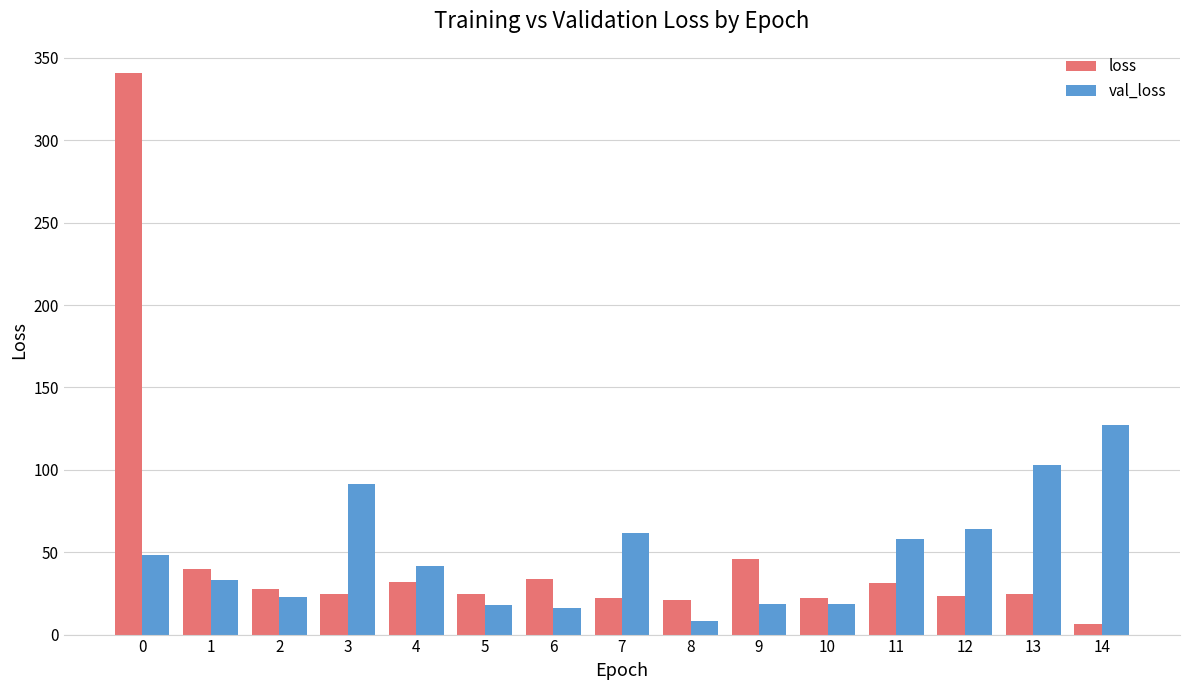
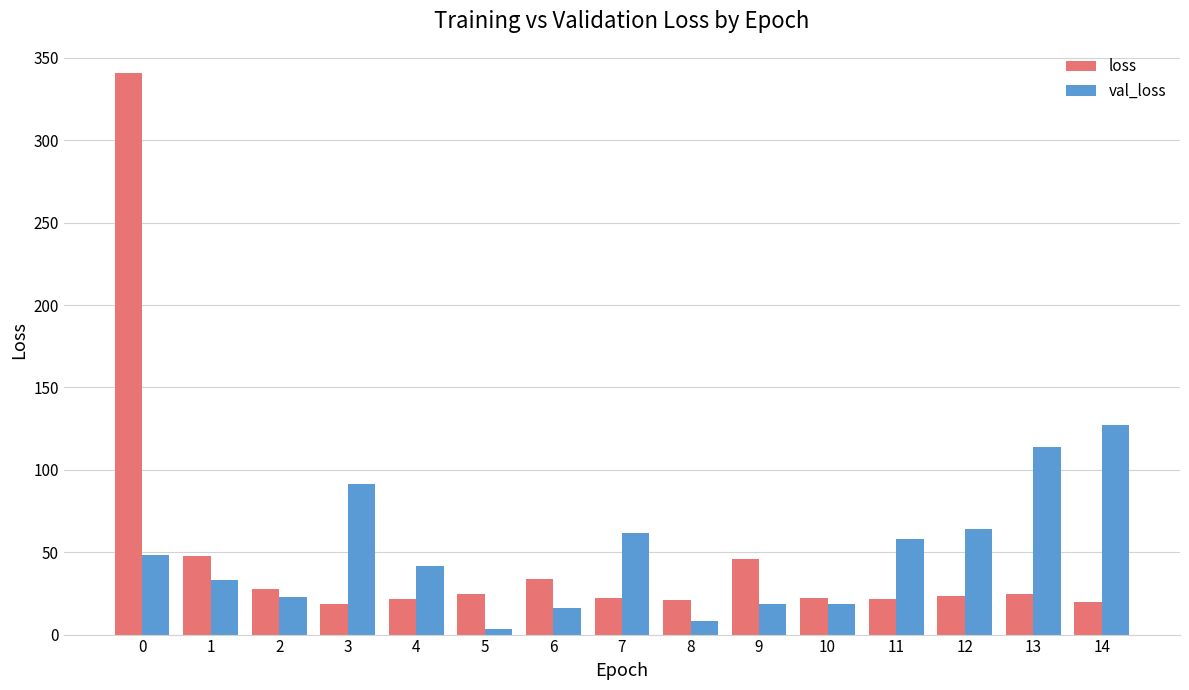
  {
    "loss": {
      "0": 341,
-     "1": 40,
+     "1": 47,
      "2": 28,
-     "3": 25,
-     "4": 32,
+     "3": 19,
+     "4": 22,
      "5": 24,
      "6": 34,
      "7": 22,
      "8": 21,
      "9": 46,
      "10": 22,
-     "11": 31,
+     "11": 22,
      "12": 23,
      "13": 25,
-     "14": 6
+     "14": 20
    },
    "val_loss": {
      "0": 48,
      "1": 33,
      "2": 23,
      "3": 92,
      "4": 42,
-     "5": 18,
+     "5": 4,
      "6": 16,
      "7": 62,
      "8": 9,
      "9": 19,
      "10": 19,
      "11": 58,
      "12": 64,
-     "13": 103,
+     "13": 114,
      "14": 127
    }
  }
